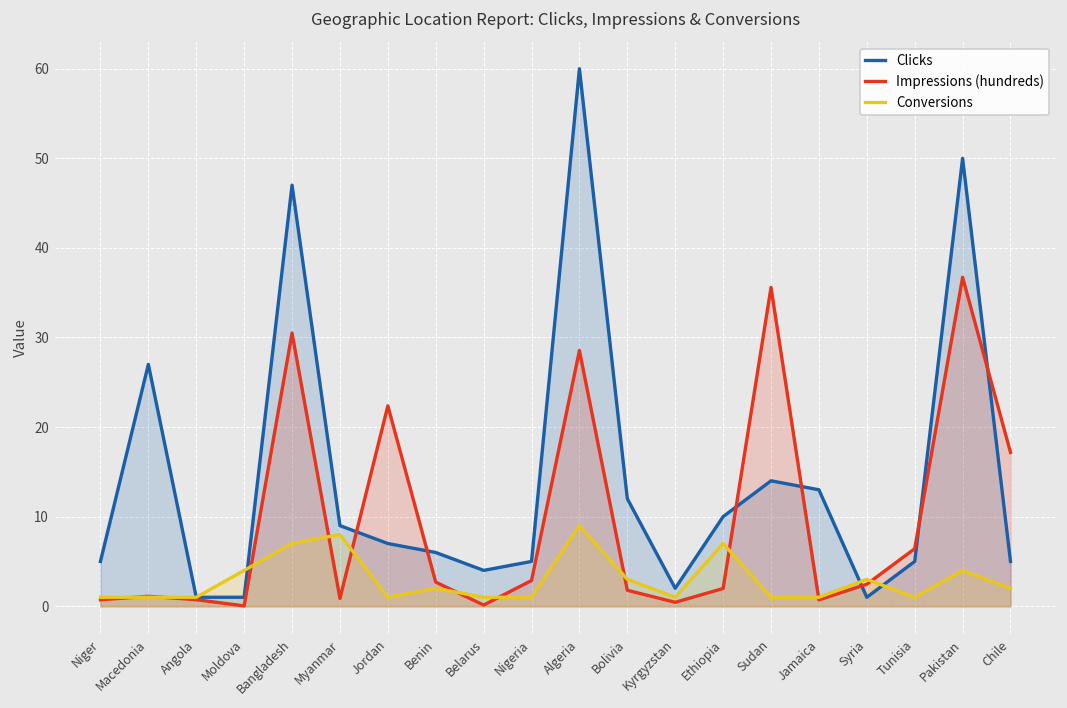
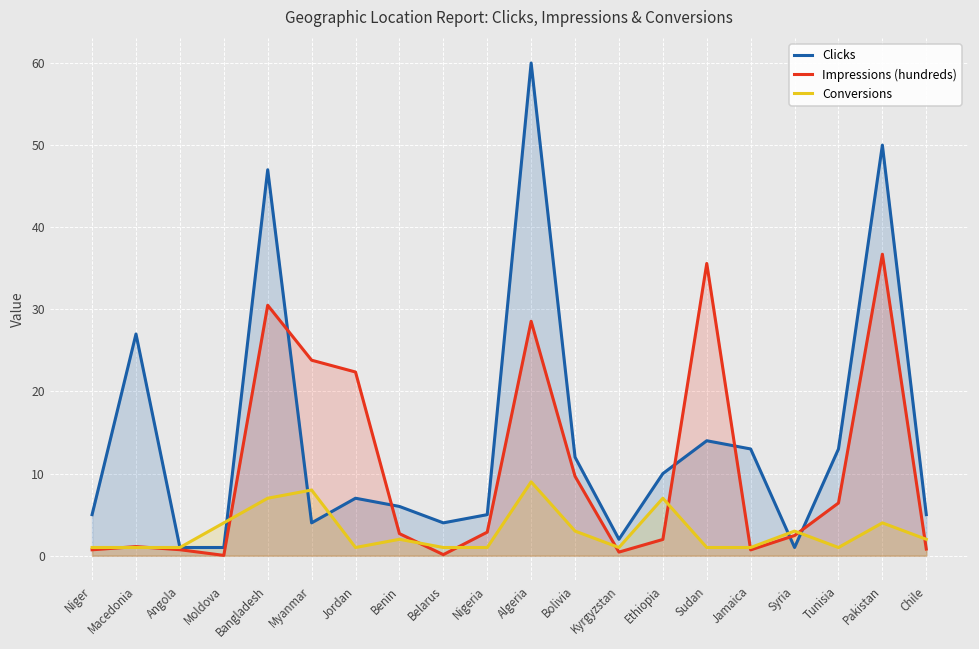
  {
    "Clicks": {
      "Niger": 5,
      "Macedonia": 27,
      "Moldova": 1,
      "Bangladesh": 47,
-     "Myanmar": 9,
+     "Myanmar": 4,
      "Jordan": 7,
      "Benin": 6,
      "Belarus": 4,
      "Nigeria": 5,
      "Algeria": 60,
      "Bolivia": 12,
      "Kyrgyzstan": 2,
      "Ethiopia": 10,
      "Sudan": 14,
      "Jamaica": 13,
      "Syria": 1,
-     "Tunisia": 5,
+     "Tunisia": 13,
      "Pakistan": 50,
      "Chile": 5
    },
    "Impressions (hundreds)": {
      "Moldova": 0,
      "Bangladesh": 31,
-     "Myanmar": 1,
+     "Myanmar": 24,
      "Jordan": 22,
      "Benin": 3,
      "Belarus": 0,
      "Nigeria": 3,
      "Algeria": 29,
-     "Bolivia": 2,
+     "Bolivia": 10,
      "Kyrgyzstan": 0,
      "Ethiopia": 2,
      "Sudan": 36,
      "Syria": 2,
      "Tunisia": 6,
      "Pakistan": 37,
-     "Chile": 17
+     "Chile": 1
    },
    "Conversions": {
      "Moldova": 4,
      "Bangladesh": 7,
      "Myanmar": 8,
      "Jordan": 1,
      "Benin": 2,
      "Belarus": 1,
      "Nigeria": 1,
      "Algeria": 9,
      "Bolivia": 3,
      "Kyrgyzstan": 1,
      "Ethiopia": 7,
      "Sudan": 1,
      "Syria": 3,
      "Tunisia": 1,
      "Pakistan": 4,
      "Chile": 2
    }
  }
